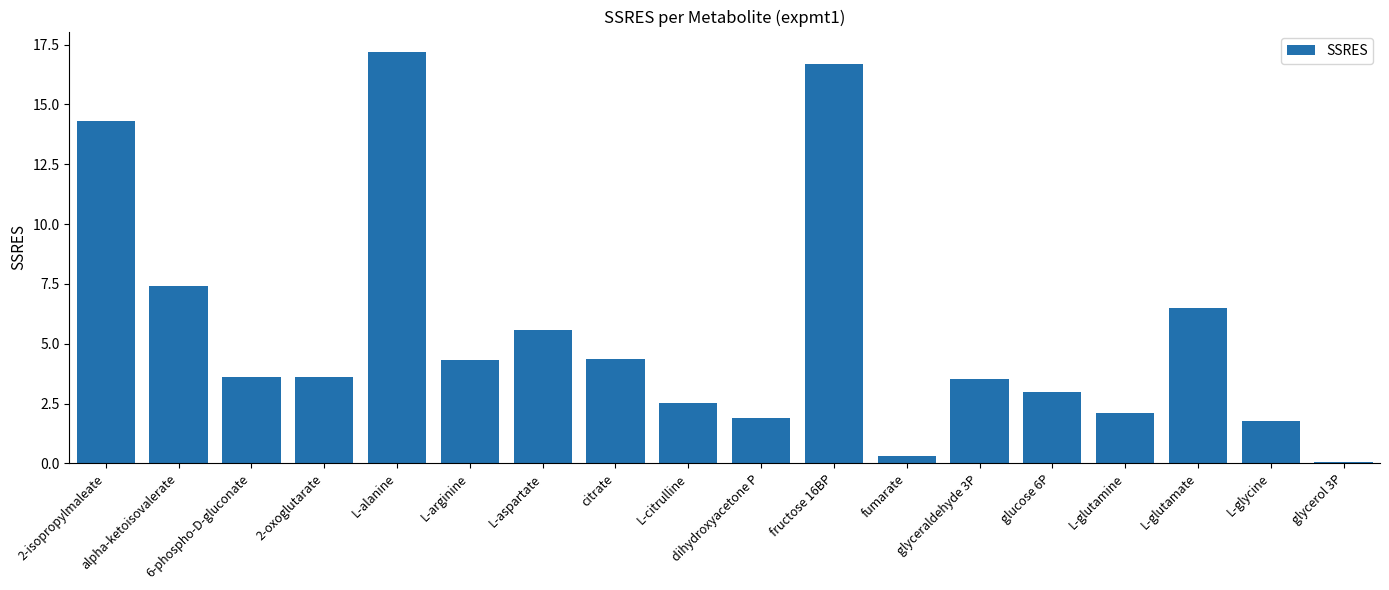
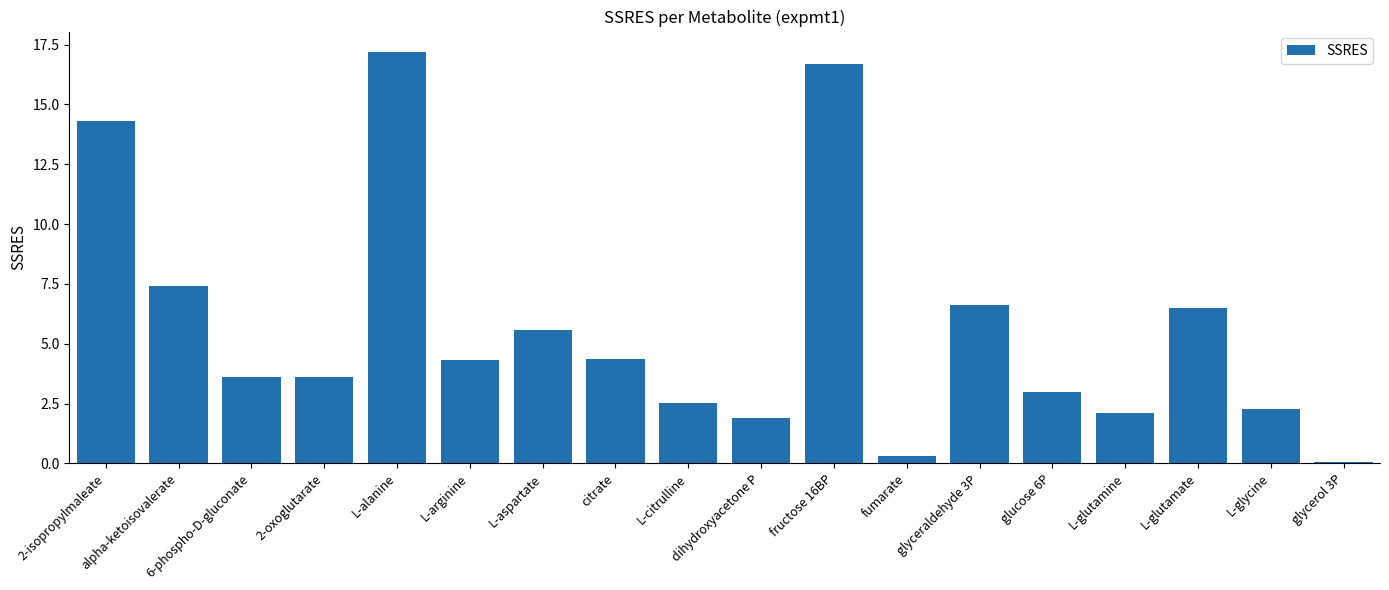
  {
    "2-isopropylmaleate": 14.3,
    "alpha-ketoisovalerate": 7.4,
    "6-phospho-D-gluconate": 3.6,
    "2-oxoglutarate": 3.6,
    "L-alanine": 17.2,
    "L-arginine": 4.3,
    "L-aspartate": 5.6,
    "citrate": 4.3,
    "L-citrulline": 2.5,
    "dihydroxyacetone P": 1.9,
    "fructose 16BP": 16.7,
    "fumarate": 0.3,
-   "glyceraldehyde 3P": 3.5,
+   "glyceraldehyde 3P": 6.6,
    "glucose 6P": 3.0,
    "L-glutamine": 2.1,
    "L-glutamate": 6.5,
-   "L-glycine": 1.8
+   "L-glycine": 2.3
  }
